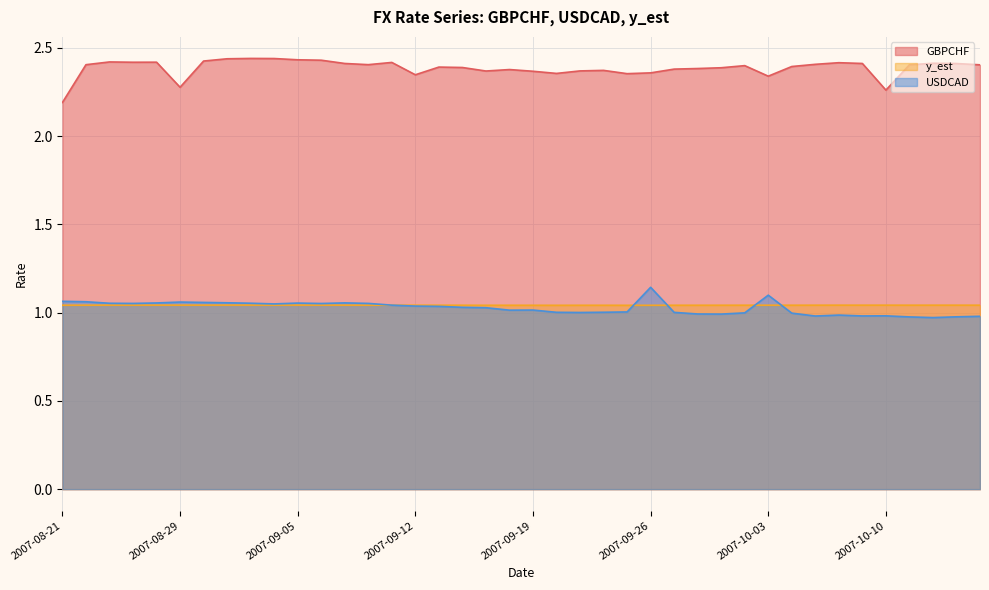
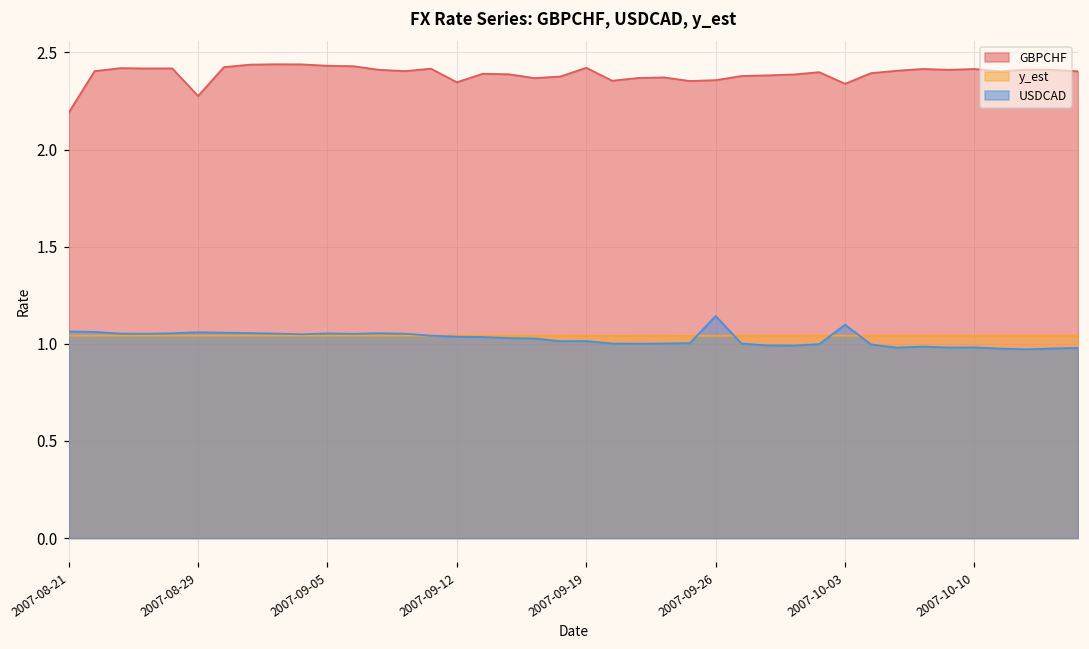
  {
    "GBPCHF": {
      "2007-08-21": 2.19,
      "2007-08-29": 2.28,
      "2007-09-05": 2.43,
      "2007-09-12": 2.35,
-     "2007-09-19": 2.37,
+     "2007-09-19": 2.42,
      "2007-09-26": 2.36,
      "2007-10-03": 2.34,
-     "2007-10-10": 2.26
+     "2007-10-10": 2.42
    },
    "y_est": {
      "2007-08-21": 1.04,
      "2007-08-29": 1.04,
      "2007-09-19": 1.04,
      "2007-09-26": 1.04,
      "2007-10-03": 1.04,
      "2007-10-10": 1.04
    },
    "USDCAD": {
      "2007-08-21": 1.06,
      "2007-08-29": 1.06,
      "2007-09-19": 1.01,
      "2007-09-26": 1.14,
      "2007-10-03": 1.10,
      "2007-10-10": 0.98
    }
  }
